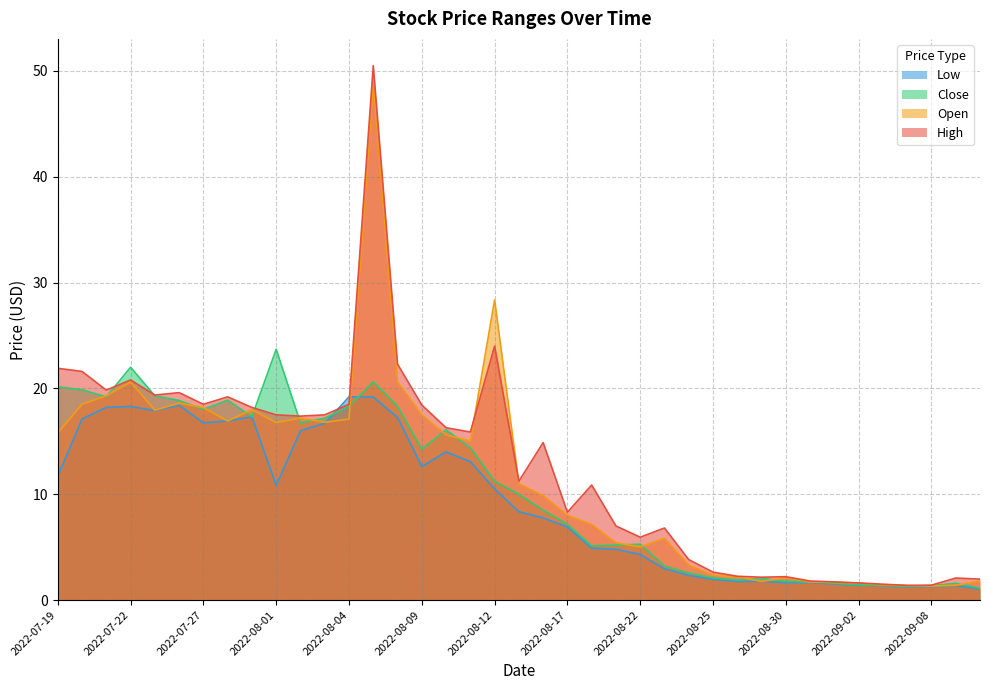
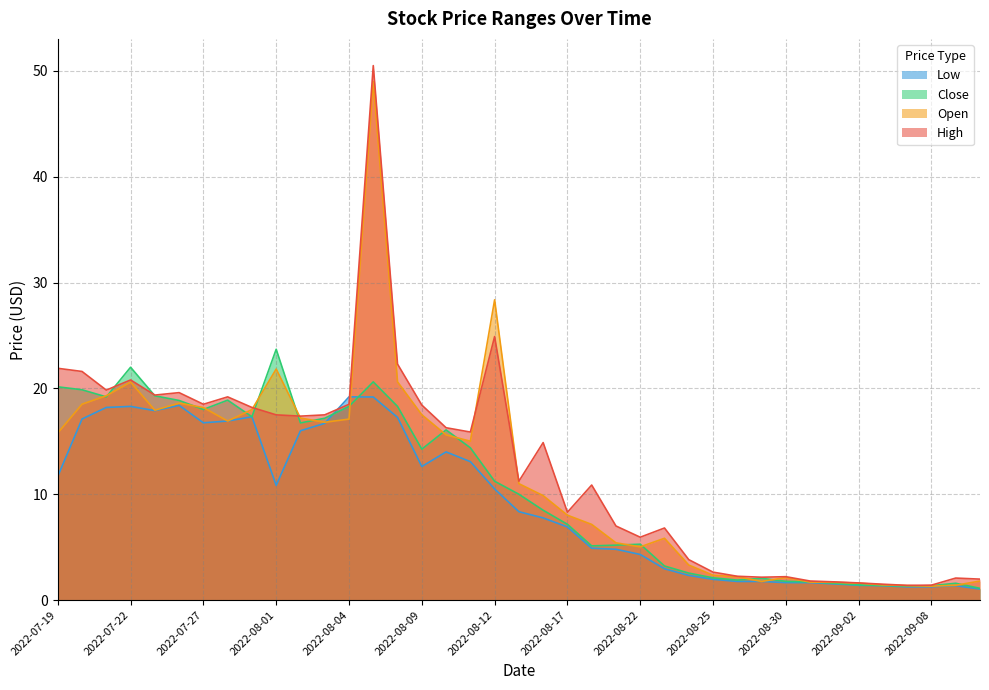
  {
    "Low": {
      "2022-07-19": 11.7,
      "2022-07-22": 18.3,
      "2022-07-27": 16.8,
      "2022-08-01": 10.8,
      "2022-08-04": 19.2,
      "2022-08-09": 12.6,
      "2022-08-12": 10.5,
      "2022-08-17": 6.9,
      "2022-08-22": 4.3
    },
    "Close": {
      "2022-07-19": 20.2,
      "2022-07-22": 22.0,
      "2022-08-01": 23.7,
      "2022-08-09": 14.3,
      "2022-08-12": 11.2,
      "2022-08-17": 7.2,
      "2022-08-22": 5.3
    },
    "Open": {
      "2022-07-19": 15.8,
-     "2022-08-01": 16.8,
+     "2022-08-01": 21.8,
      "2022-08-04": 17.1,
      "2022-08-09": 17.5,
      "2022-08-12": 28.4,
      "2022-08-17": 8.0,
      "2022-08-22": 5.0,
      "2022-08-25": 2.4
    },
    "High": {
      "2022-07-19": 21.9,
      "2022-07-27": 18.5,
      "2022-08-01": 17.5,
      "2022-08-09": 18.4,
-     "2022-08-12": 24.0,
+     "2022-08-12": 24.9,
      "2022-08-17": 8.3,
      "2022-08-22": 5.9,
      "2022-08-25": 2.6
    }
  }
